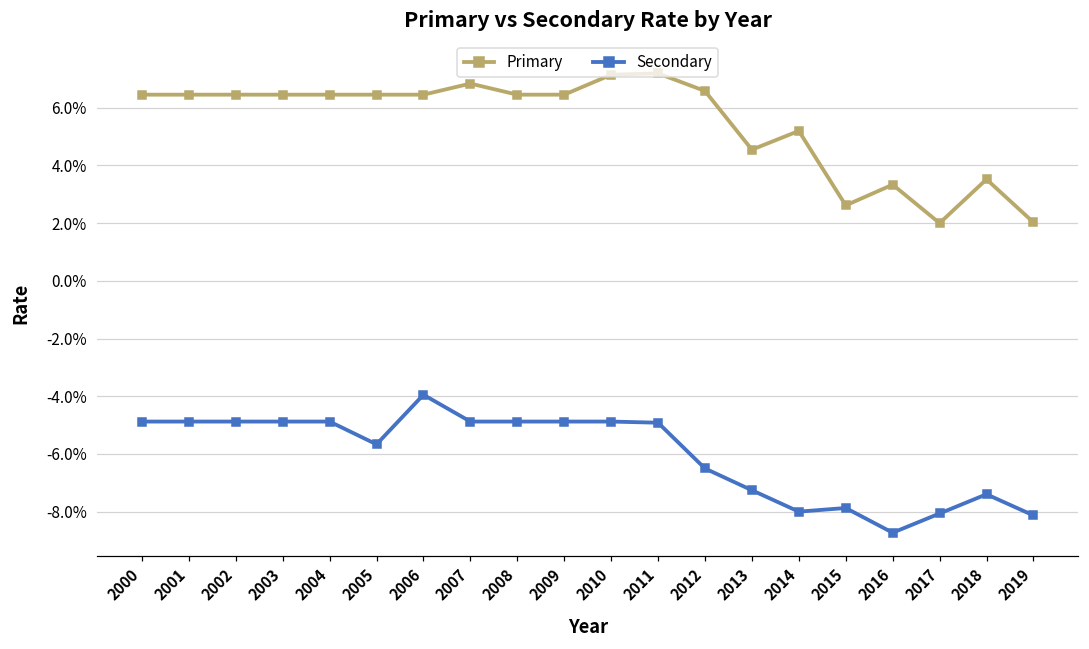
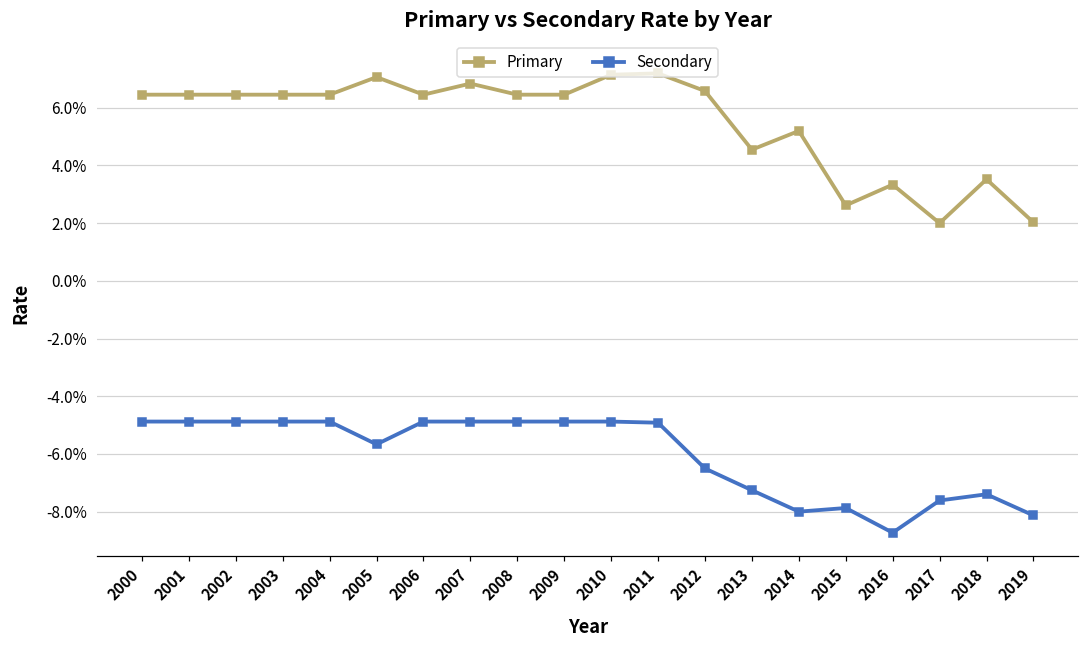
  {
    "Primary": {
      "2000": "6.5%",
      "2001": "6.5%",
      "2002": "6.5%",
      "2003": "6.5%",
      "2004": "6.5%",
-     "2005": "6.5%",
+     "2005": "7.1%",
      "2006": "6.5%",
      "2007": "6.8%",
      "2008": "6.5%",
      "2009": "6.5%",
      "2012": "6.6%",
      "2013": "4.5%",
      "2014": "5.2%",
      "2015": "2.6%",
      "2016": "3.3%",
      "2017": "2.0%",
      "2018": "3.5%",
      "2019": "2.0%"
    },
    "Secondary": {
      "2000": "-4.9%",
      "2001": "-4.9%",
      "2002": "-4.9%",
      "2003": "-4.9%",
      "2004": "-4.9%",
      "2005": "-5.7%",
-     "2006": "-3.9%",
+     "2006": "-4.9%",
      "2007": "-4.9%",
      "2008": "-4.9%",
      "2009": "-4.9%",
      "2010": "-4.9%",
      "2011": "-4.9%",
      "2012": "-6.5%",
      "2013": "-7.3%",
      "2014": "-8.0%",
      "2015": "-7.9%",
      "2016": "-8.7%",
-     "2017": "-8.1%",
+     "2017": "-7.6%",
      "2018": "-7.4%",
      "2019": "-8.1%"
    }
  }
